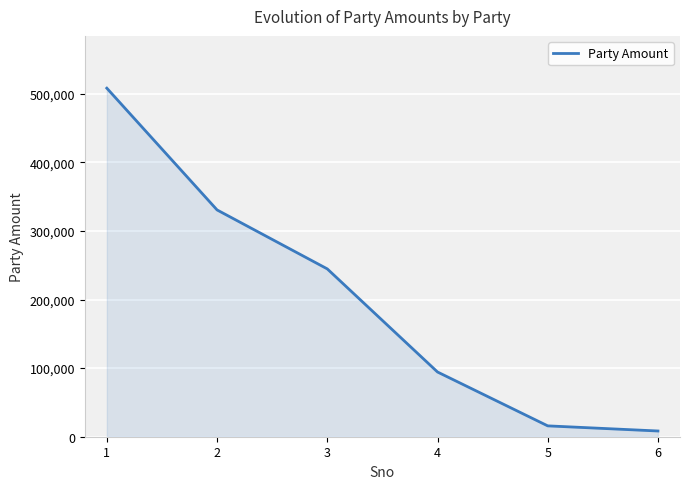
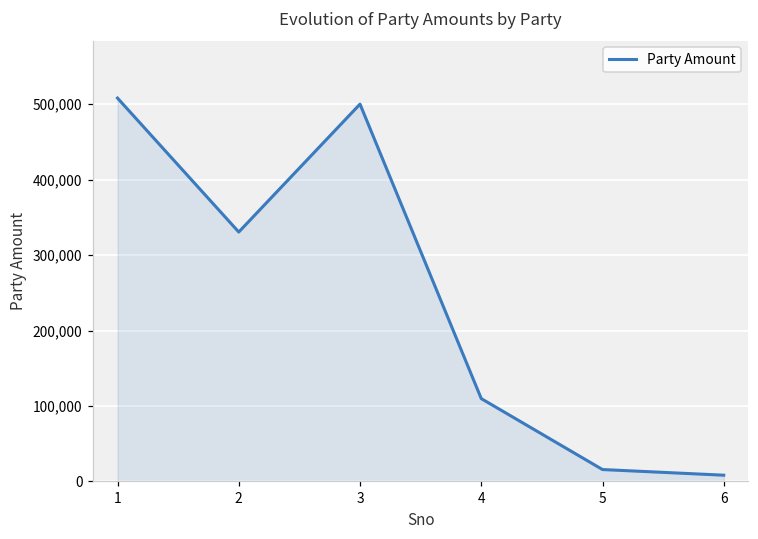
  {
    "1": "510,000",
    "2": "330,000",
-   "3": "240,000",
-   "4": "90,000",
+   "3": "500,000",
+   "4": "110,000",
    "5": "20,000",
    "6": "10,000"
  }
